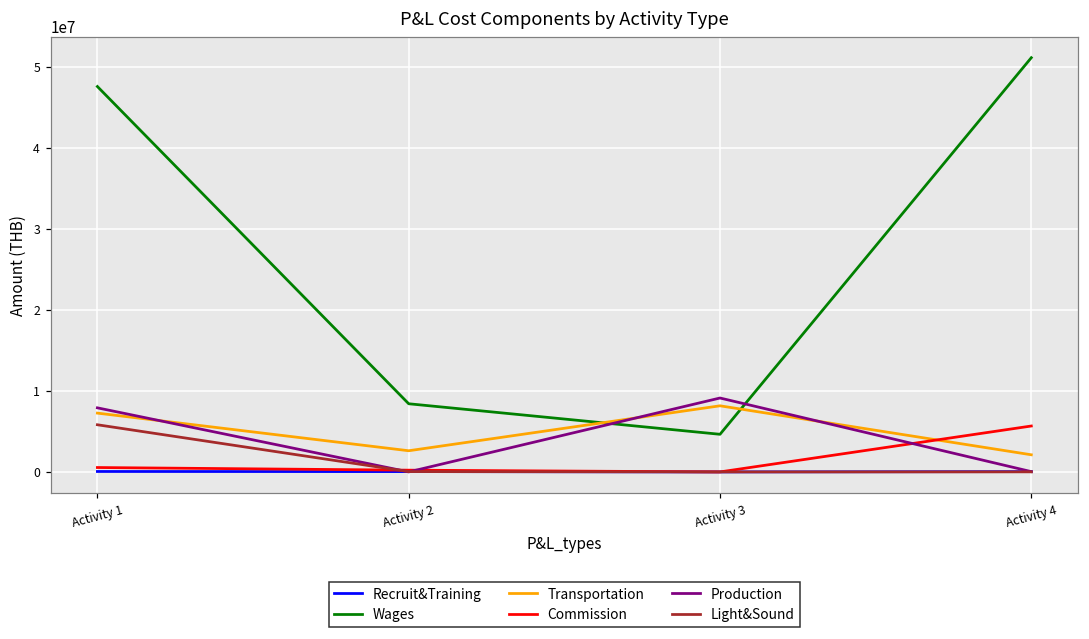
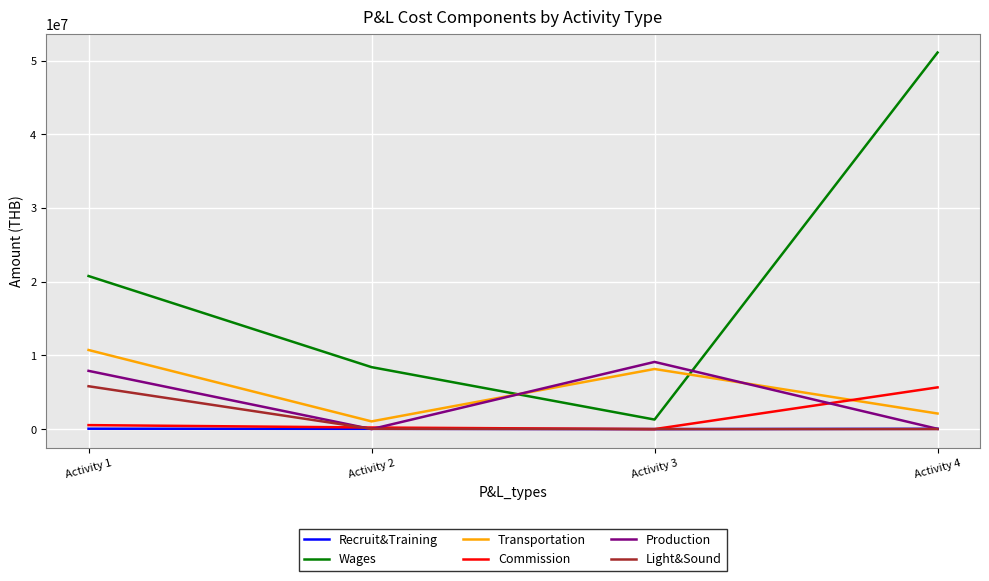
  {
    "Recruit&Training": {
      "Activity 1": 0
    },
    "Wages": {
-     "Activity 1": 48000000,
+     "Activity 1": 21000000,
      "Activity 2": 8000000,
-     "Activity 3": 5000000,
+     "Activity 3": 1000000,
      "Activity 4": 51000000
    },
    "Transportation": {
-     "Activity 1": 7000000,
-     "Activity 2": 3000000,
+     "Activity 1": 11000000,
+     "Activity 2": 1000000,
      "Activity 3": 8000000,
      "Activity 4": 2000000
    },
    "Commission": {
      "Activity 1": 1000000,
      "Activity 4": 6000000
    },
    "Production": {
      "Activity 1": 8000000,
      "Activity 3": 9000000
    },
    "Light&Sound": {
      "Activity 1": 6000000
    }
  }
